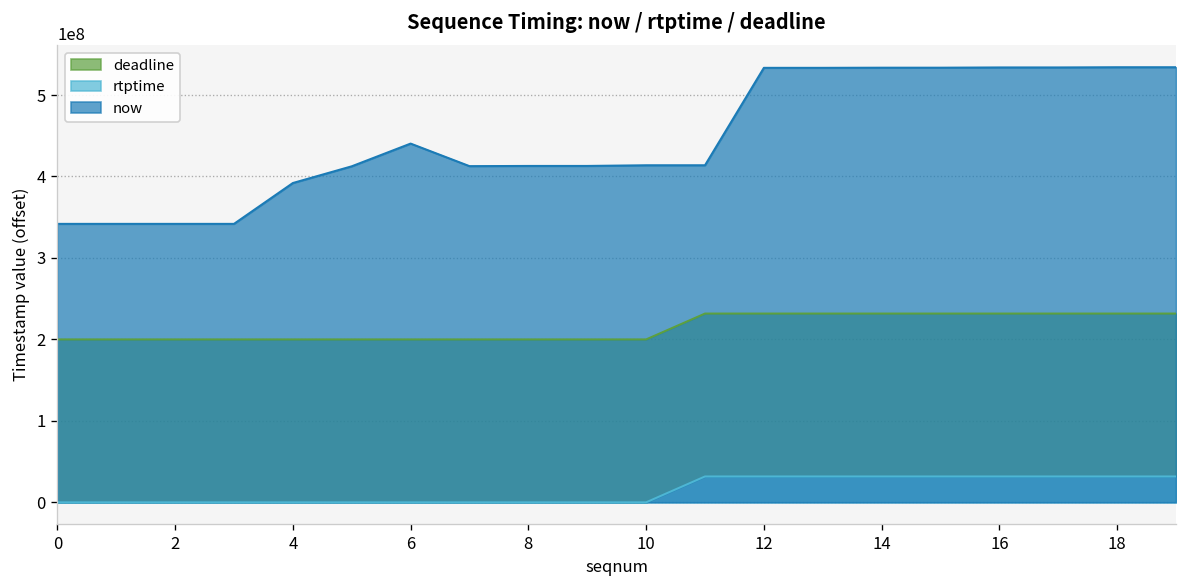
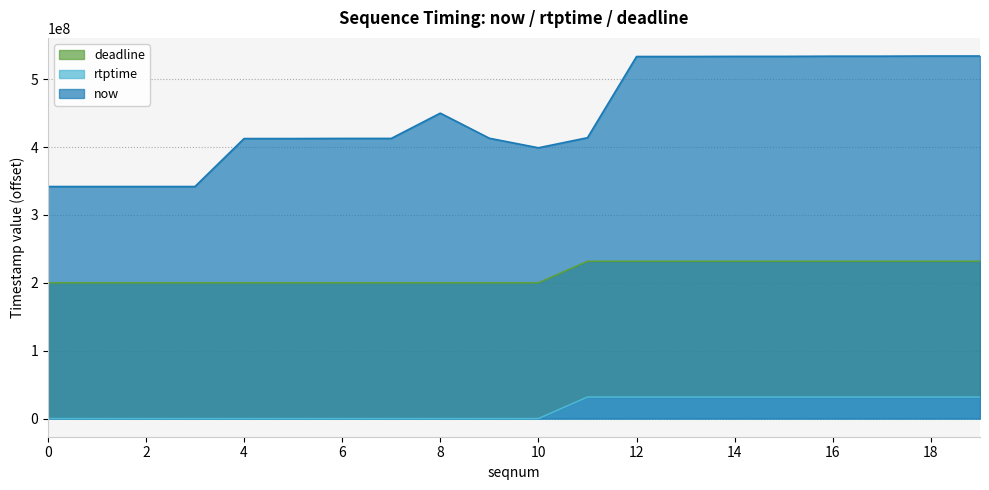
  {
    "deadline": {
      "0": 200000000,
      "2": 200000000,
      "4": 200000000,
      "6": 200000000,
      "8": 200000000,
      "10": 200000000,
      "12": 200000000,
      "14": 200000000,
      "16": 200000000,
      "18": 200000000
    },
    "rtptime": {
      "0": 0,
      "2": 0,
      "4": 0,
      "6": 0,
      "8": 0,
      "10": 0,
      "12": 30000000,
      "14": 30000000,
      "16": 30000000,
      "18": 30000000
    },
    "now": {
      "0": 340000000,
      "2": 340000000,
-     "4": 390000000,
-     "6": 440000000,
-     "8": 410000000,
-     "10": 410000000,
+     "4": 410000000,
+     "6": 410000000,
+     "8": 450000000,
+     "10": 400000000,
      "12": 530000000,
      "14": 530000000,
      "16": 530000000,
      "18": 530000000
    }
  }
